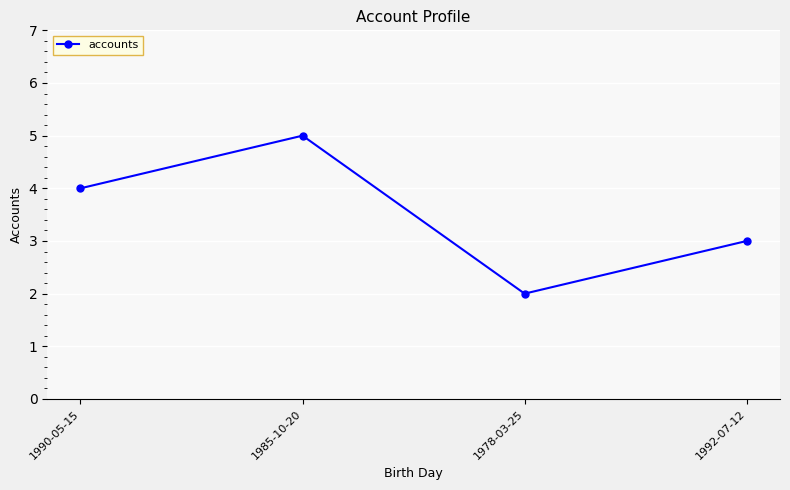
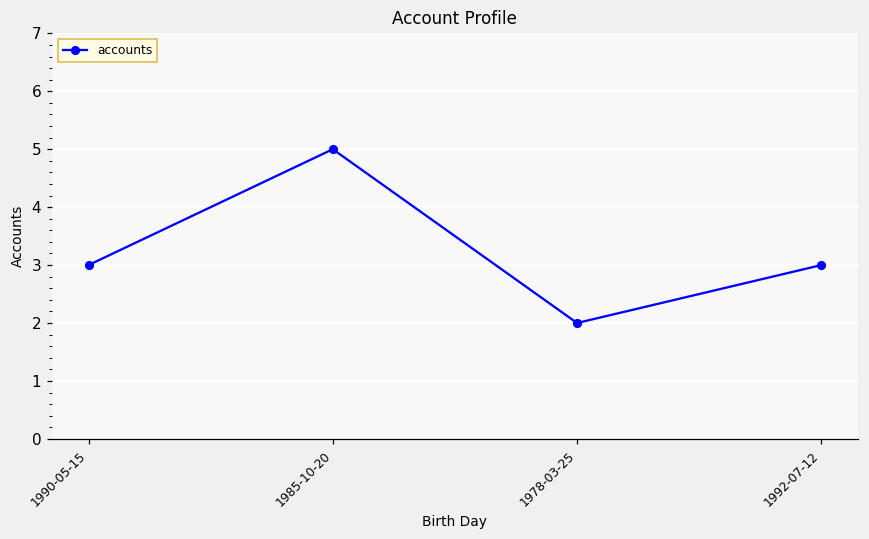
  {
-   "1990-05-15": 4,
+   "1990-05-15": 3,
    "1985-10-20": 5,
    "1978-03-25": 2,
    "1992-07-12": 3
  }
